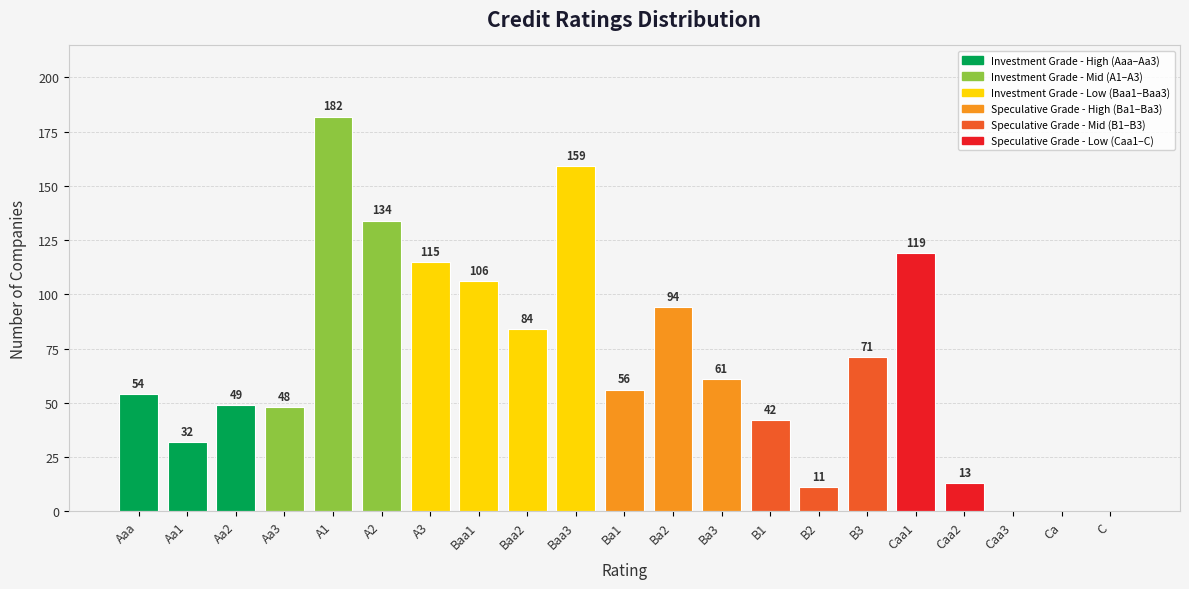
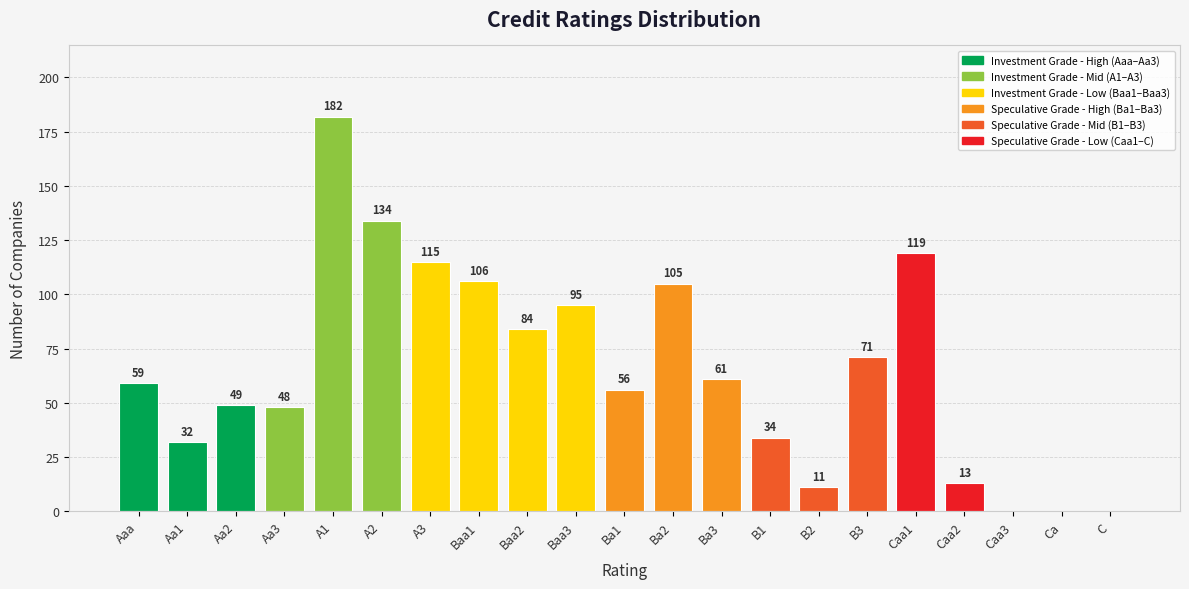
  {
-   "Aaa": 54,
+   "Aaa": 59,
    "Aa1": 32,
    "Aa2": 49,
    "Aa3": 48,
    "A1": 182,
    "A2": 134,
    "A3": 115,
    "Baa1": 106,
    "Baa2": 84,
-   "Baa3": 159,
+   "Baa3": 95,
    "Ba1": 56,
-   "Ba2": 94,
+   "Ba2": 105,
    "Ba3": 61,
-   "B1": 42,
+   "B1": 34,
    "B2": 11,
    "B3": 71,
    "Caa1": 119,
    "Caa2": 13
  }
